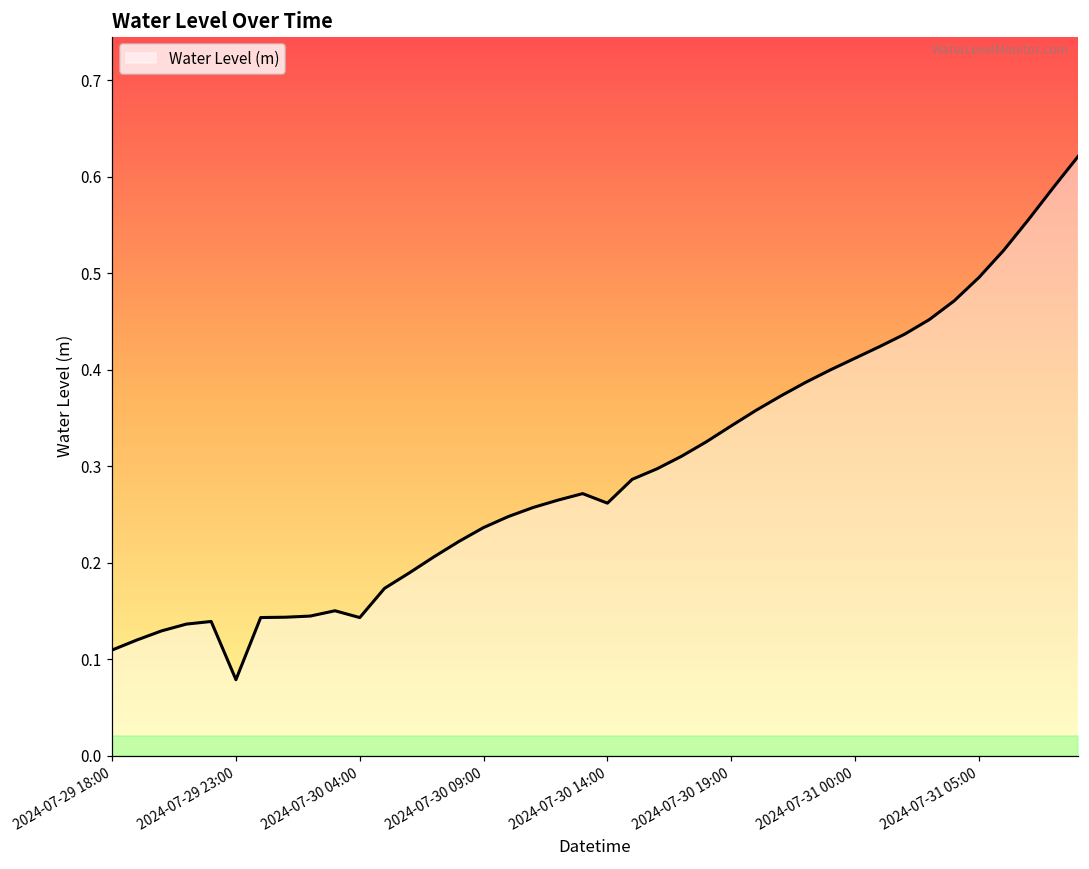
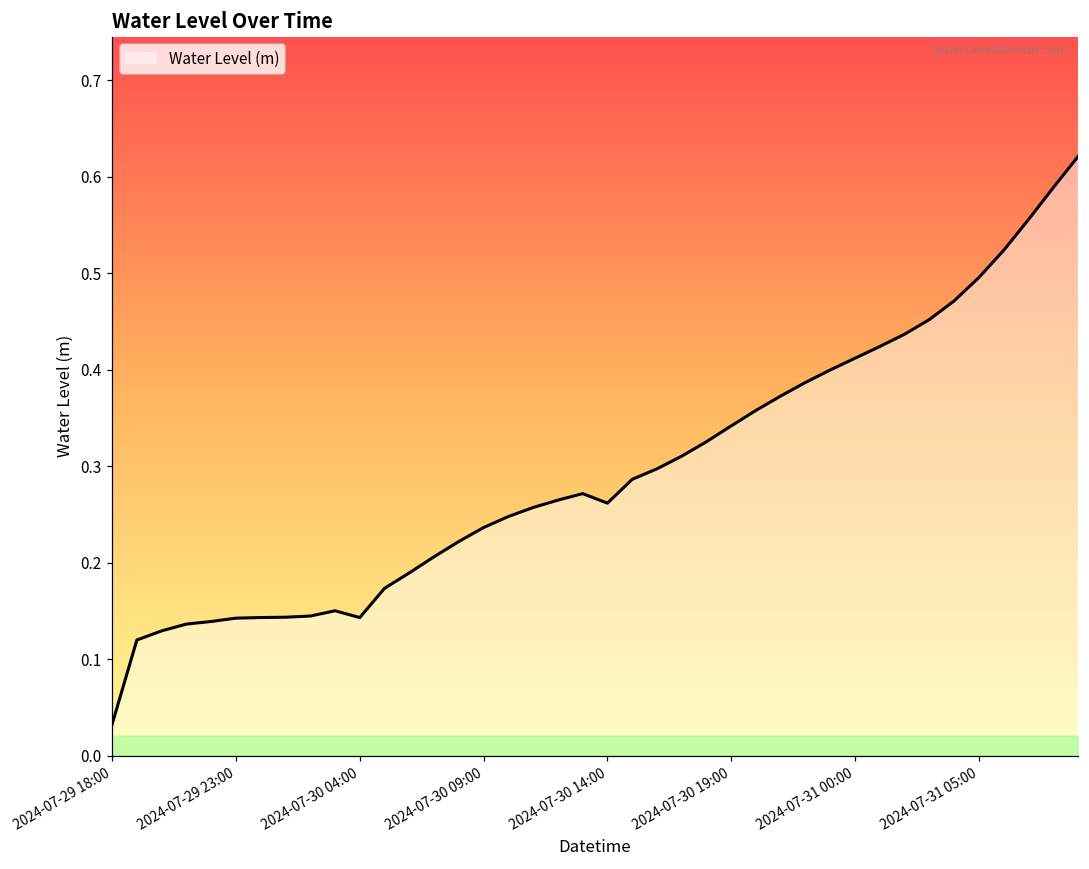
  {
    "Water Level (m)": {
-     "2024-07-29 18:00": 0.11,
-     "2024-07-29 23:00": 0.08,
+     "2024-07-29 18:00": 0.03,
+     "2024-07-29 23:00": 0.14,
      "2024-07-30 04:00": 0.14,
      "2024-07-30 09:00": 0.24,
      "2024-07-30 14:00": 0.26,
      "2024-07-30 19:00": 0.34,
      "2024-07-31 00:00": 0.41,
      "2024-07-31 05:00": 0.50
    }
  }
